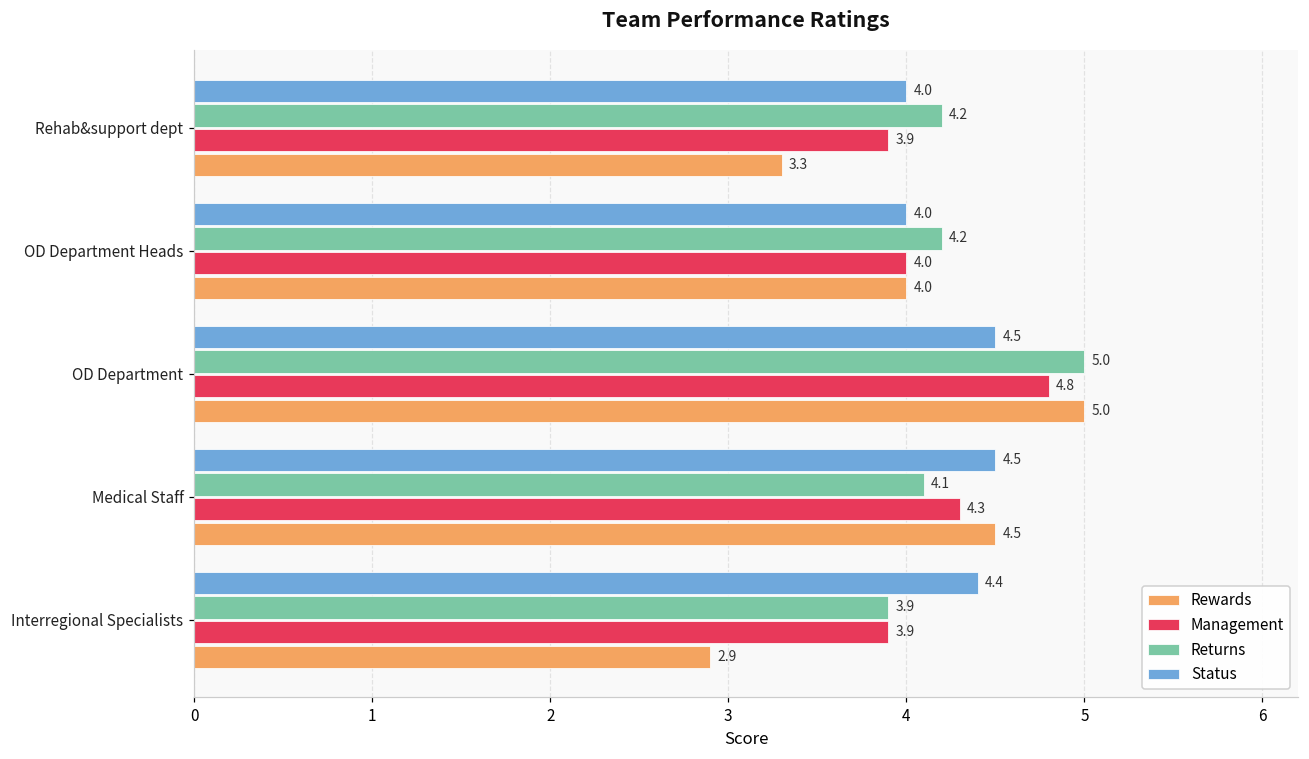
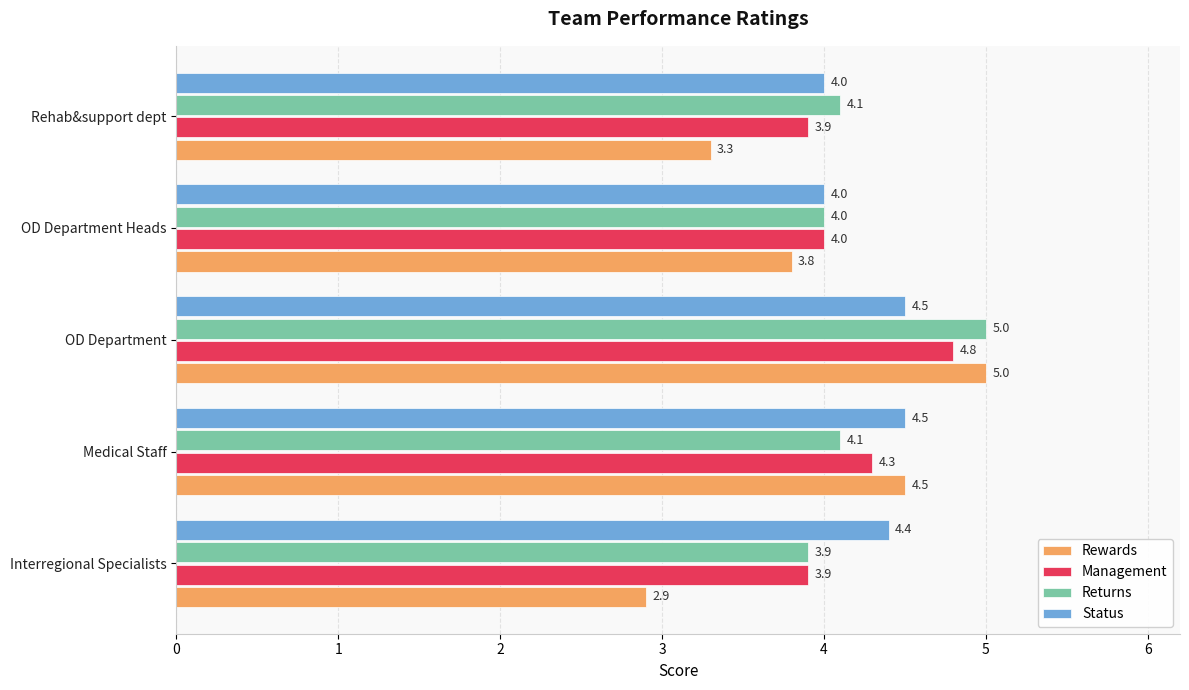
  {
    "Rewards": {
      "Rehab&support dept": 3.3,
-     "OD Department Heads": 4.0,
+     "OD Department Heads": 3.8,
      "OD Department": 5.0,
      "Medical Staff": 4.5,
      "Interregional Specialists": 2.9
    },
    "Management": {
      "Rehab&support dept": 3.9,
      "OD Department Heads": 4.0,
      "OD Department": 4.8,
      "Medical Staff": 4.3,
      "Interregional Specialists": 3.9
    },
    "Returns": {
-     "Rehab&support dept": 4.2,
-     "OD Department Heads": 4.2,
+     "Rehab&support dept": 4.1,
+     "OD Department Heads": 4.0,
      "OD Department": 5.0,
      "Medical Staff": 4.1,
      "Interregional Specialists": 3.9
    },
    "Status": {
      "Rehab&support dept": 4.0,
      "OD Department Heads": 4.0,
      "OD Department": 4.5,
      "Medical Staff": 4.5,
      "Interregional Specialists": 4.4
    }
  }
